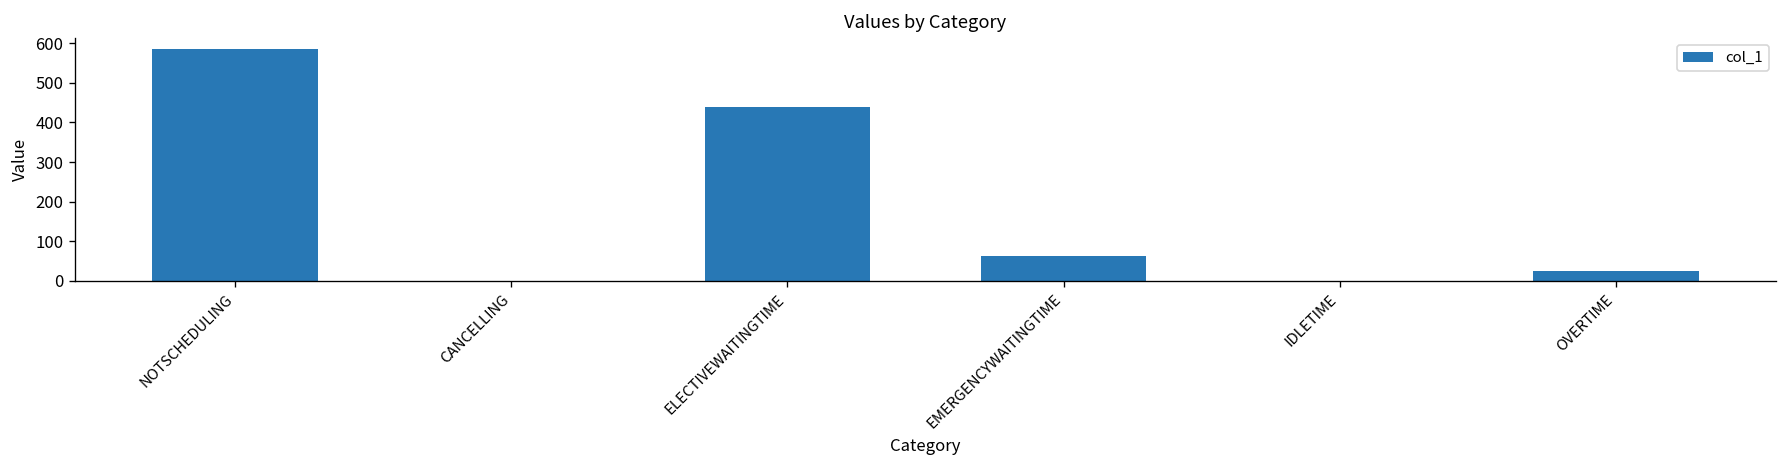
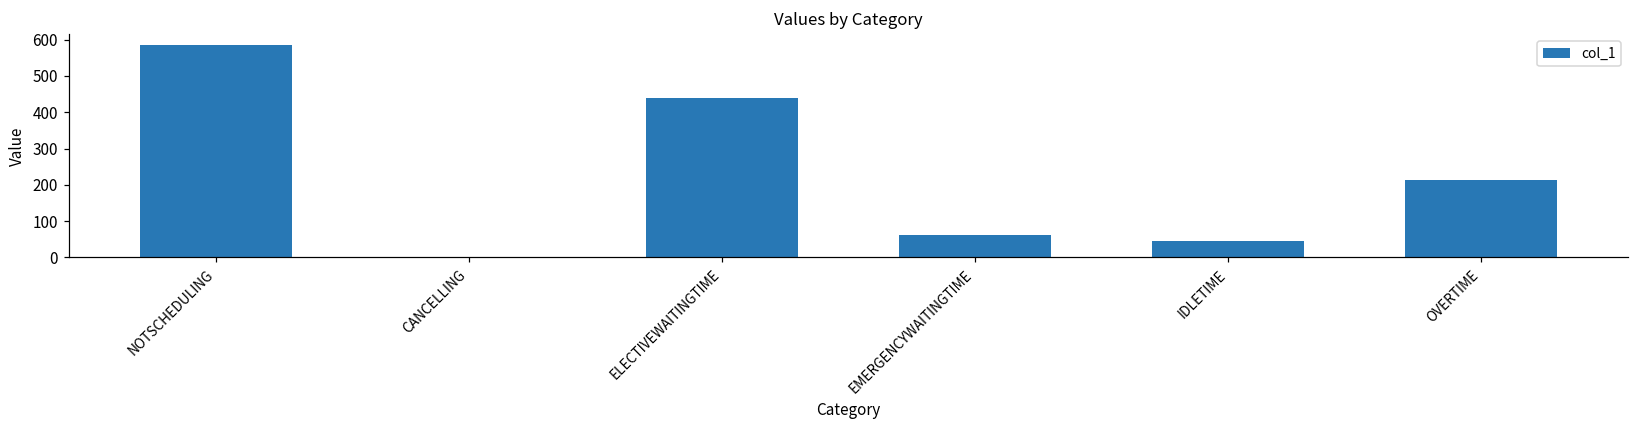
  {
    "NOTSCHEDULING": 590,
    "CANCELLING": 0,
    "ELECTIVEWAITINGTIME": 440,
    "EMERGENCYWAITINGTIME": 60,
-   "IDLETIME": 0,
-   "OVERTIME": 30
+   "IDLETIME": 50,
+   "OVERTIME": 210
  }
